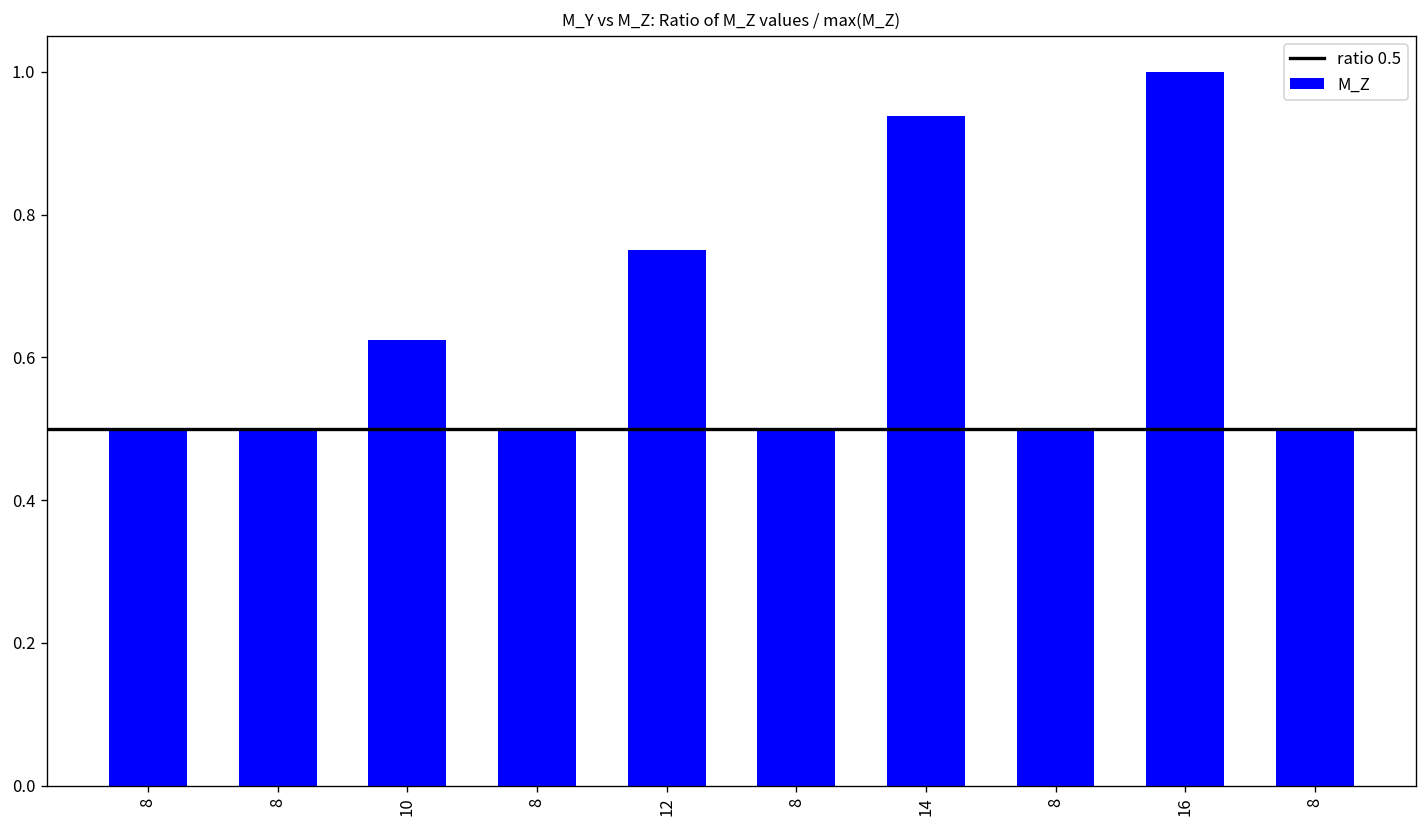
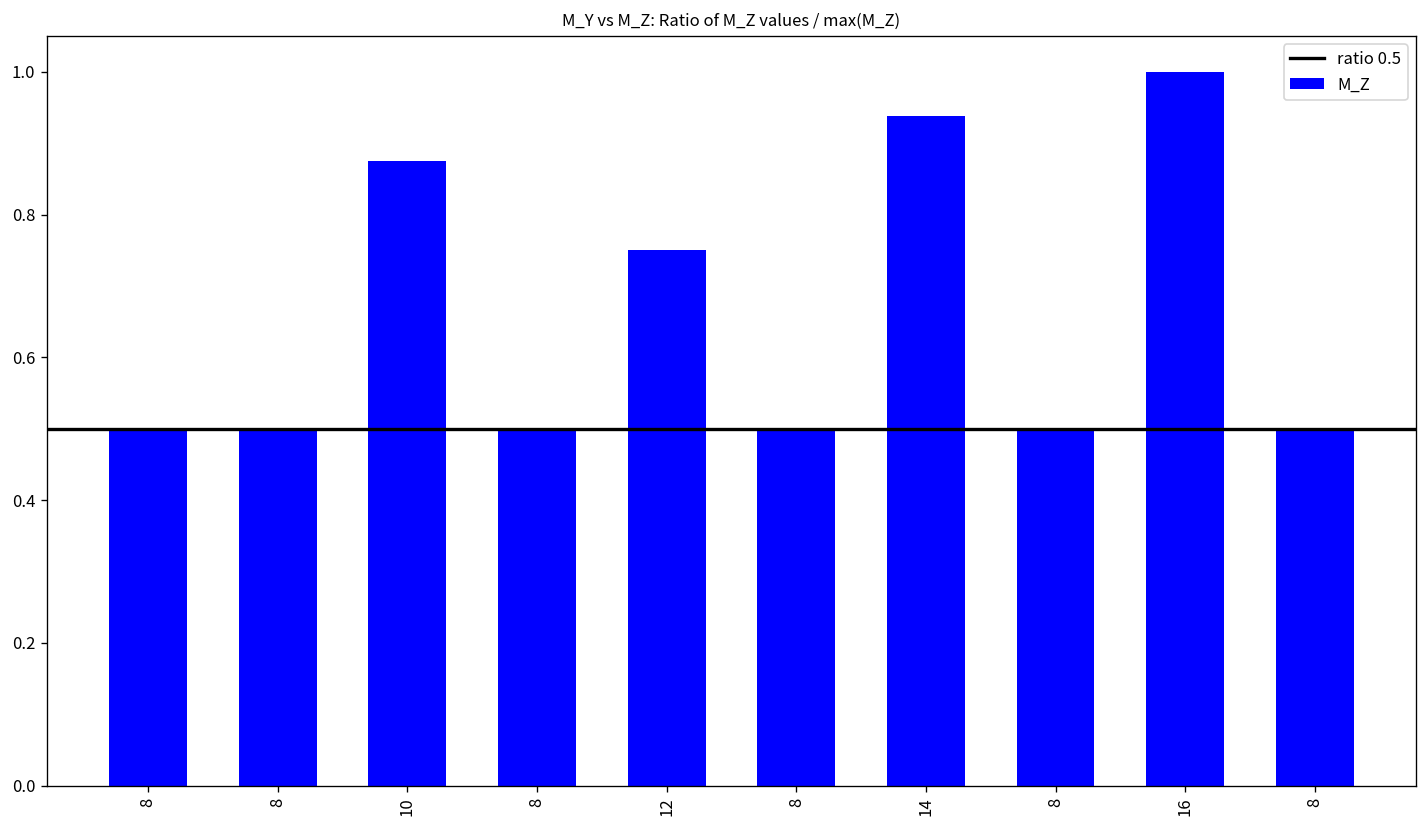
  {
-   "10": 0.63,
+   "10": 0.88,
    "12": 0.75,
    "14": 0.94,
    "16": 1.00
  }
